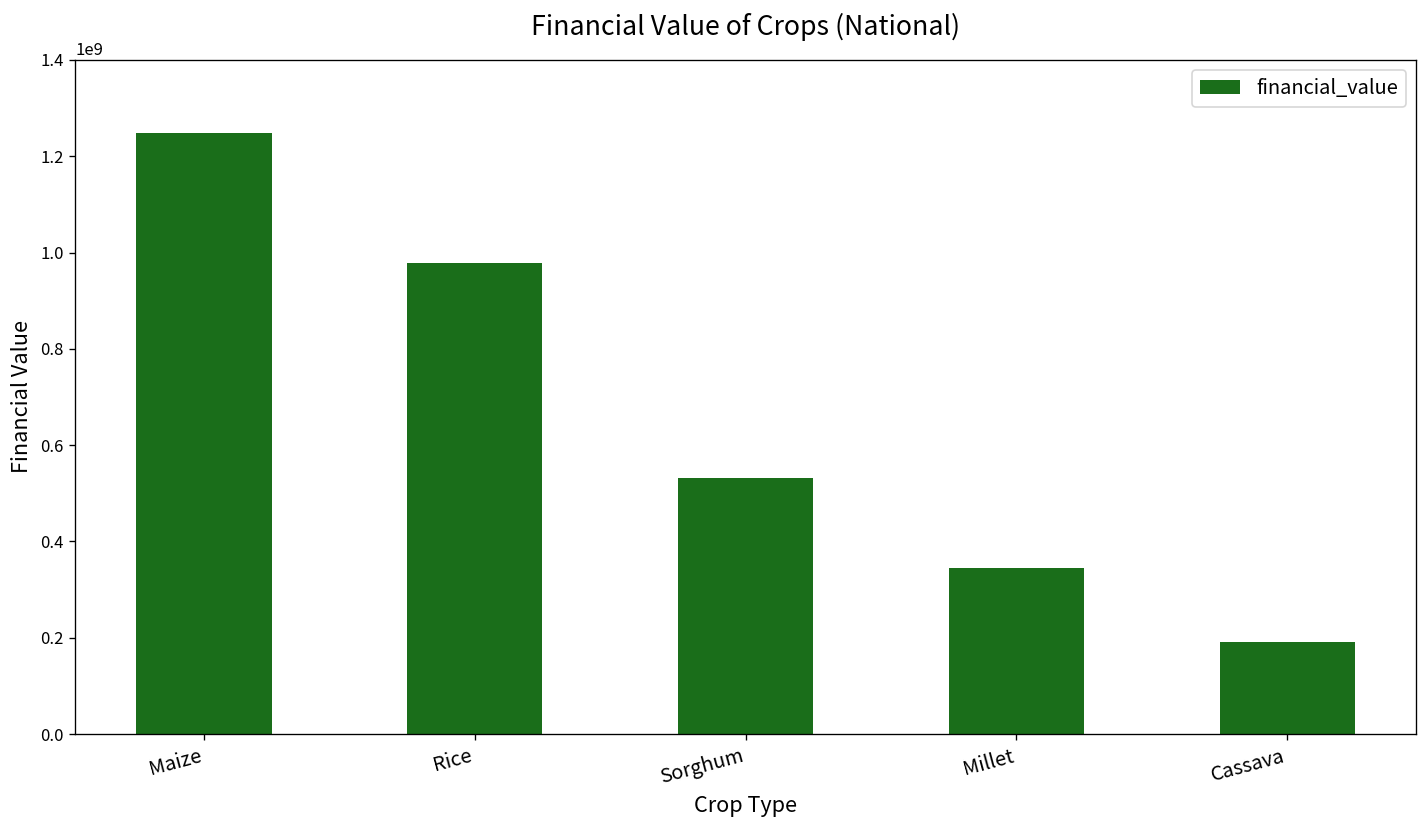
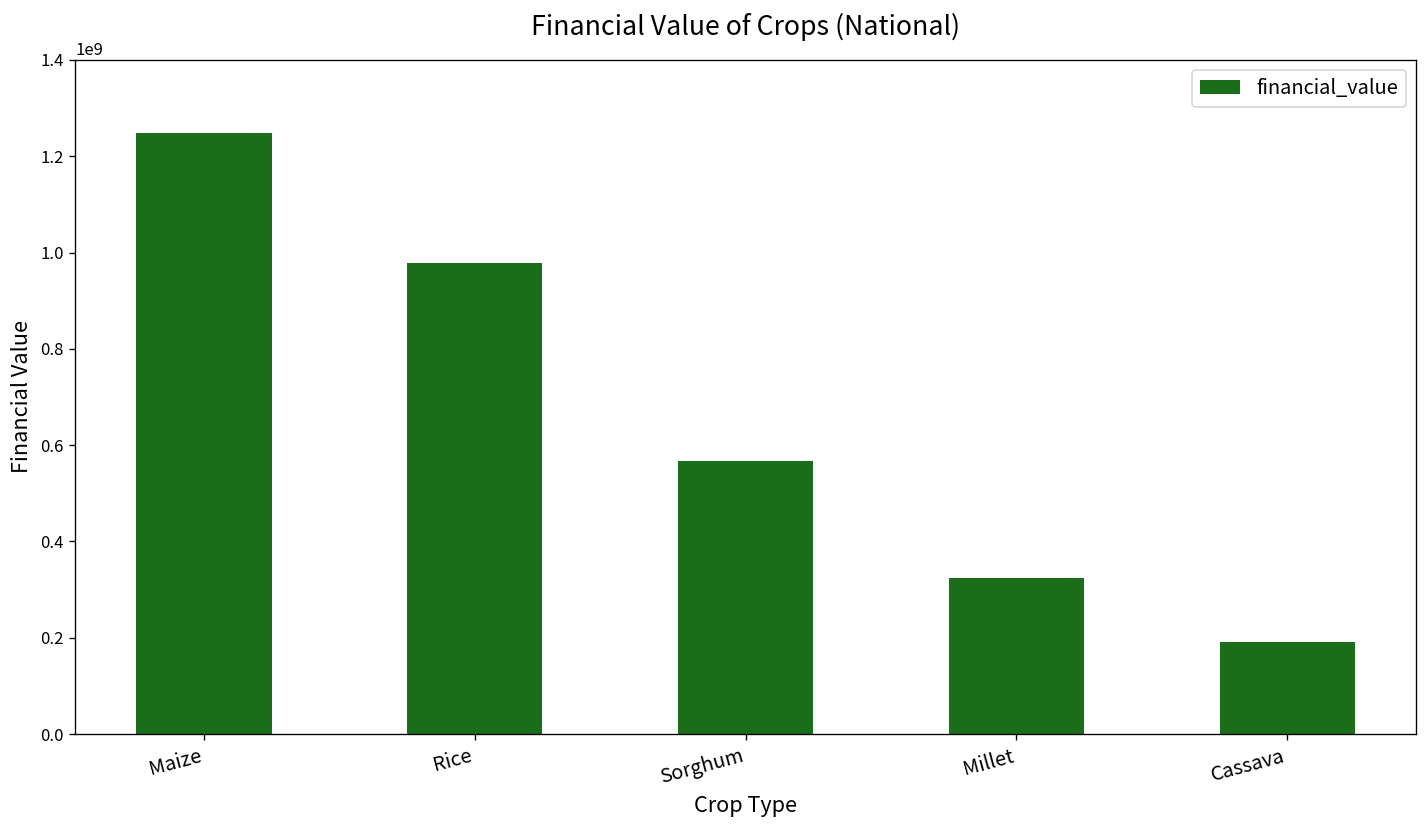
  {
    "Maize": 1250000000,
    "Rice": 980000000,
-   "Sorghum": 530000000,
-   "Millet": 350000000,
+   "Sorghum": 570000000,
+   "Millet": 320000000,
    "Cassava": 190000000
  }
